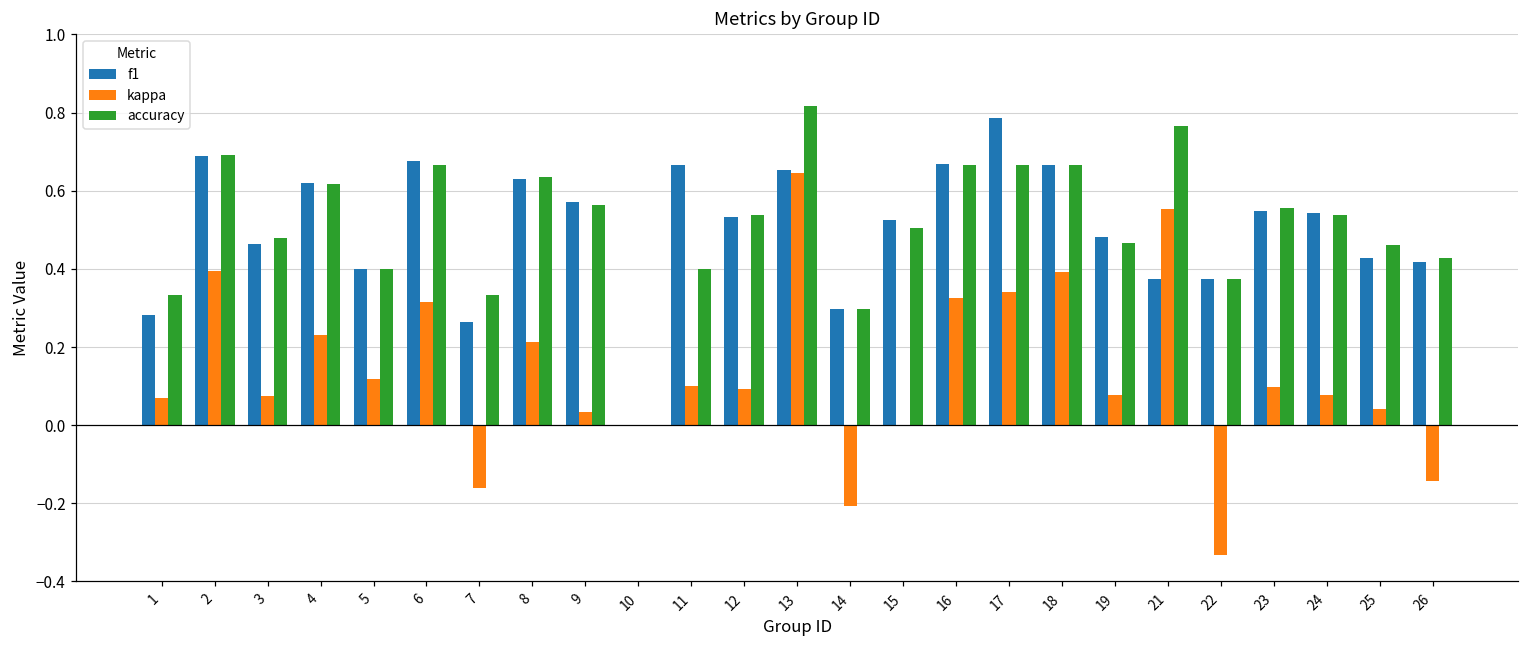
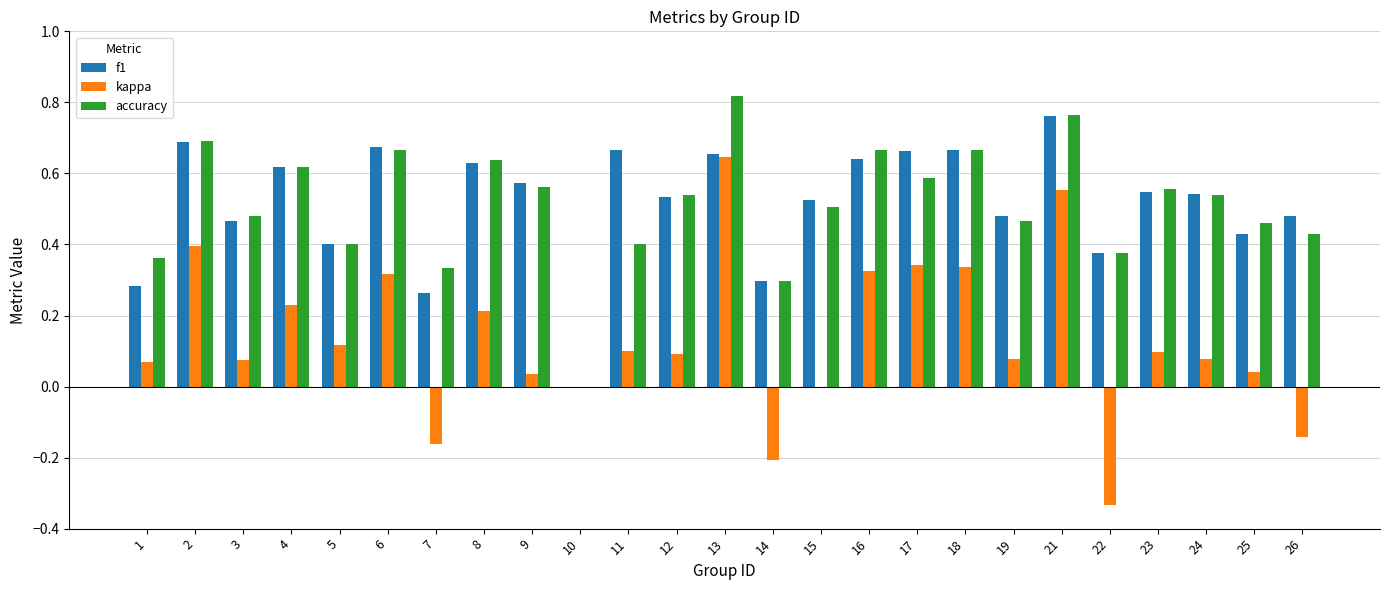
  {
    "f1": {
      "1": 0.28,
      "2": 0.69,
      "3": 0.46,
      "4": 0.62,
      "5": 0.40,
      "6": 0.68,
      "7": 0.26,
      "8": 0.63,
      "9": 0.57,
      "10": 0.00,
      "11": 0.67,
      "12": 0.53,
      "13": 0.65,
      "14": 0.30,
      "15": 0.52,
-     "16": 0.67,
-     "17": 0.79,
+     "16": 0.64,
+     "17": 0.66,
      "18": 0.67,
      "19": 0.48,
-     "21": 0.37,
+     "21": 0.76,
      "22": 0.38,
      "23": 0.55,
      "24": 0.54,
      "25": 0.43,
-     "26": 0.42
+     "26": 0.48
    },
    "kappa": {
      "1": 0.07,
      "2": 0.40,
      "3": 0.07,
      "4": 0.23,
      "5": 0.12,
      "6": 0.32,
      "7": -0.16,
      "8": 0.21,
      "9": 0.03,
      "10": 0.00,
      "11": 0.10,
      "12": 0.09,
      "13": 0.65,
      "14": -0.21,
      "15": 0.00,
      "16": 0.32,
      "17": 0.34,
-     "18": 0.39,
+     "18": 0.34,
      "19": 0.08,
      "21": 0.55,
      "22": -0.33,
      "23": 0.10,
      "24": 0.08,
      "25": 0.04,
      "26": -0.14
    },
    "accuracy": {
-     "1": 0.33,
+     "1": 0.36,
      "2": 0.69,
      "3": 0.48,
      "4": 0.62,
      "5": 0.40,
      "6": 0.67,
      "7": 0.33,
      "8": 0.64,
      "9": 0.56,
      "10": 0.00,
      "11": 0.40,
      "12": 0.54,
      "13": 0.82,
      "14": 0.30,
      "15": 0.51,
      "16": 0.67,
-     "17": 0.67,
+     "17": 0.59,
      "18": 0.67,
      "19": 0.47,
      "21": 0.76,
      "22": 0.38,
      "23": 0.56,
      "24": 0.54,
      "25": 0.46,
      "26": 0.43
    }
  }
